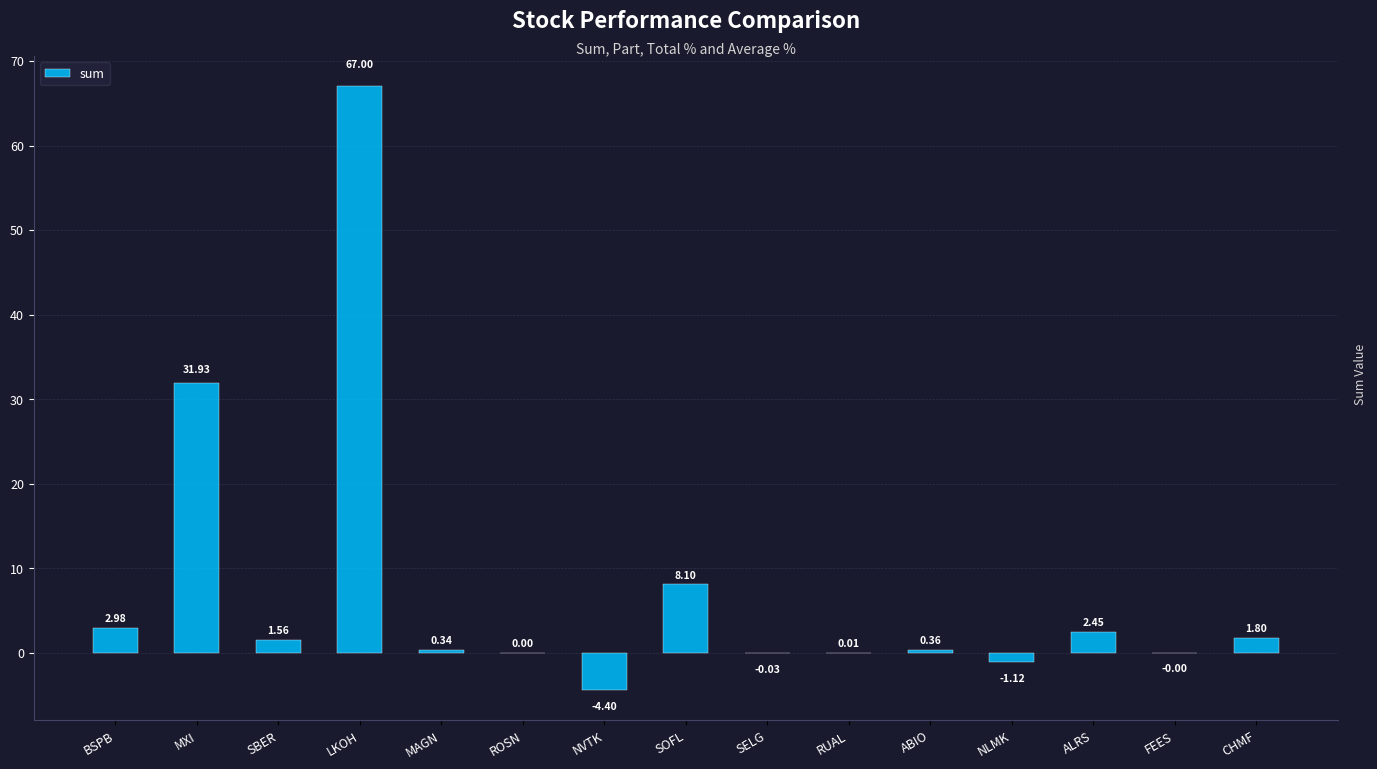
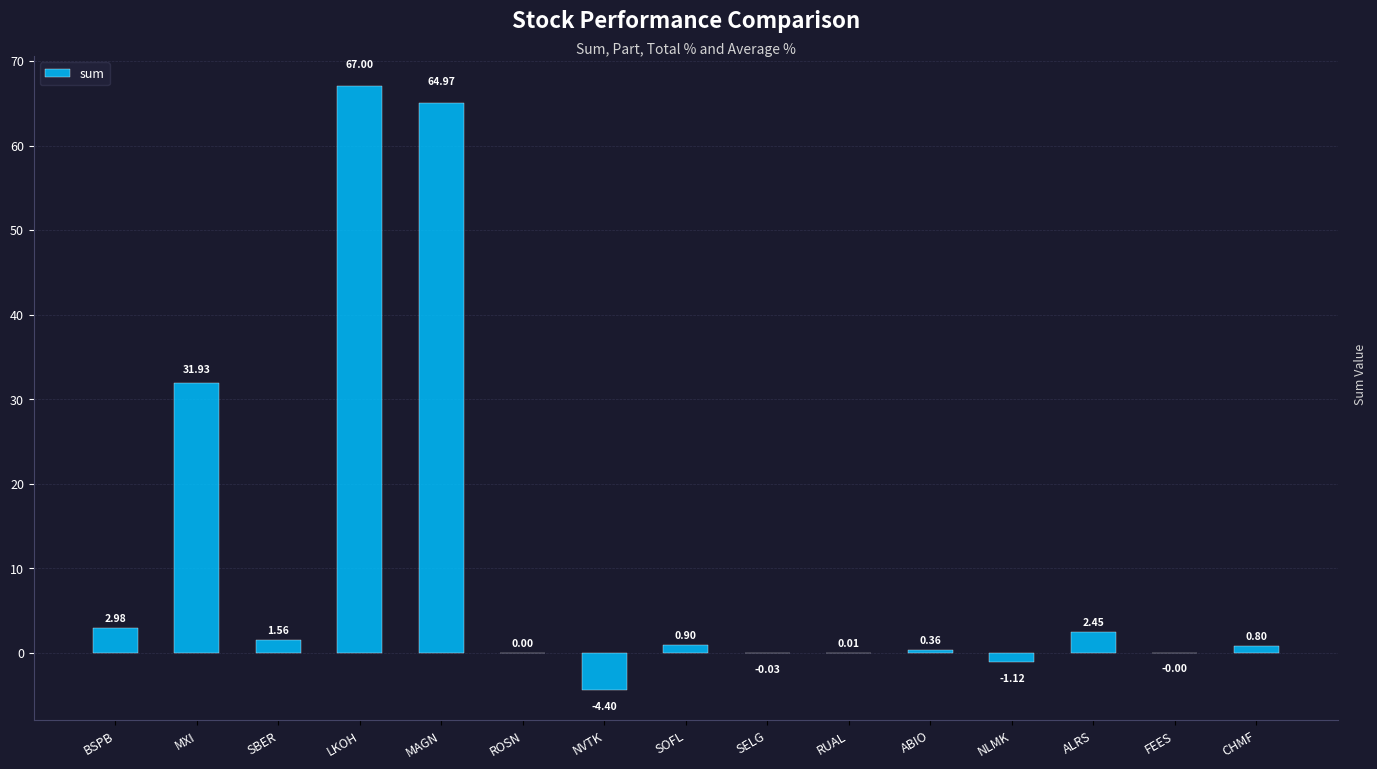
  {
    "BSPB": 2.98,
    "MXI": 31.93,
    "SBER": 1.56,
    "LKOH": 67.00,
-   "MAGN": 0.34,
+   "MAGN": 64.97,
    "ROSN": 0.00,
    "NVTK": -4.40,
-   "SOFL": 8.10,
+   "SOFL": 0.90,
    "SELG": -0.03,
    "RUAL": 0.01,
    "ABIO": 0.36,
    "NLMK": -1.12,
    "ALRS": 2.45,
    "FEES": -0.00,
-   "CHMF": 1.80
+   "CHMF": 0.80
  }
